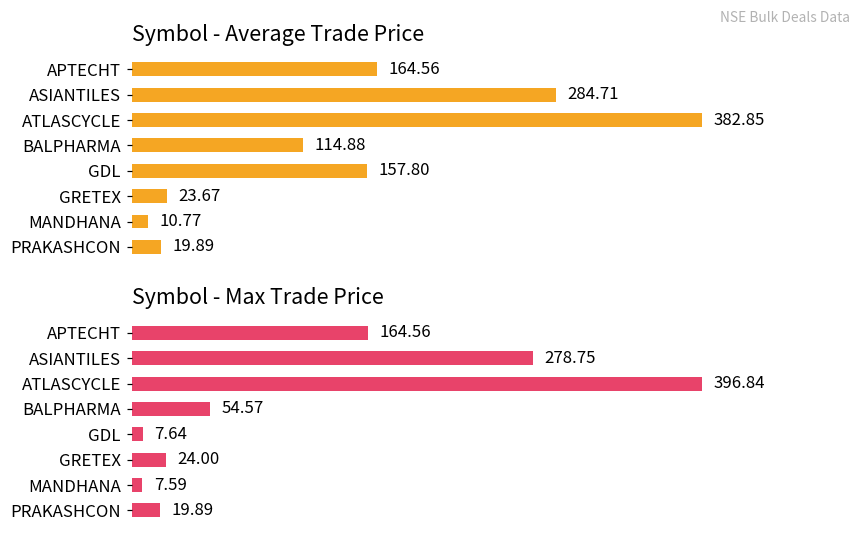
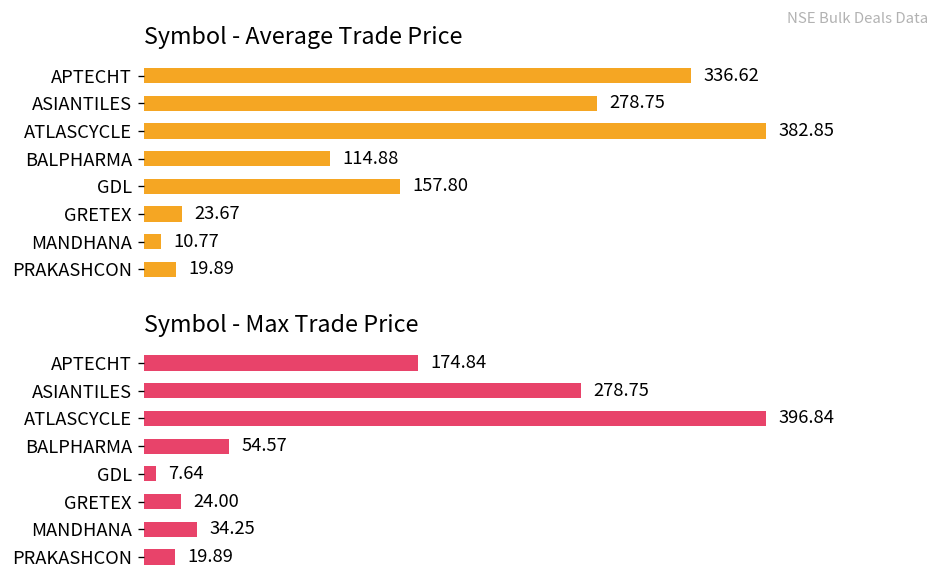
  {
    "Symbol - Average Trade Price": {
-     "APTECHT": 164.56,
-     "ASIANTILES": 284.71,
+     "APTECHT": 336.62,
+     "ASIANTILES": 278.75,
      "ATLASCYCLE": 382.85,
      "BALPHARMA": 114.88,
      "GDL": 157.80,
      "GRETEX": 23.67,
      "MANDHANA": 10.77,
      "PRAKASHCON": 19.89
    },
    "Symbol - Max Trade Price": {
-     "APTECHT": 164.56,
+     "APTECHT": 174.84,
      "ASIANTILES": 278.75,
      "ATLASCYCLE": 396.84,
      "BALPHARMA": 54.57,
      "GDL": 7.64,
      "GRETEX": 24.00,
-     "MANDHANA": 7.59,
+     "MANDHANA": 34.25,
      "PRAKASHCON": 19.89
    }
  }
